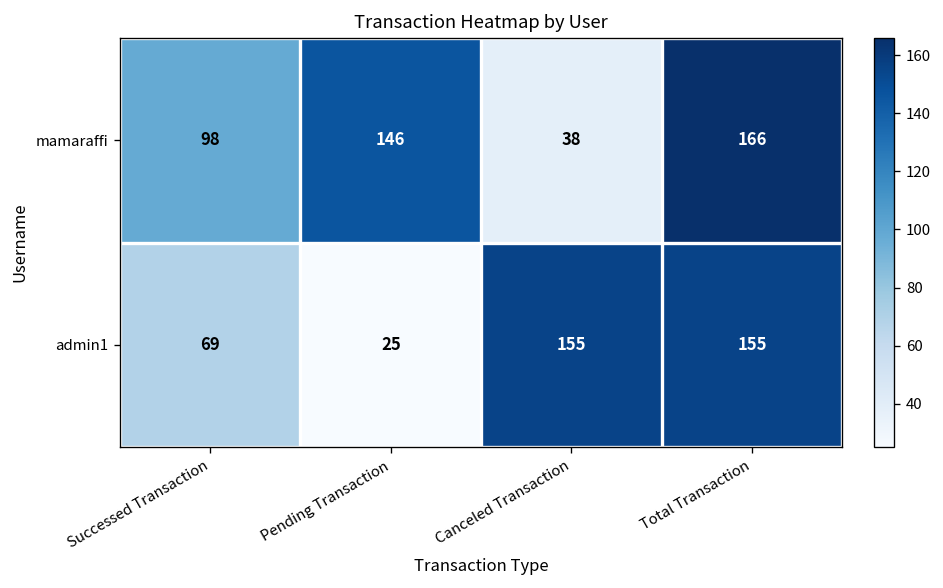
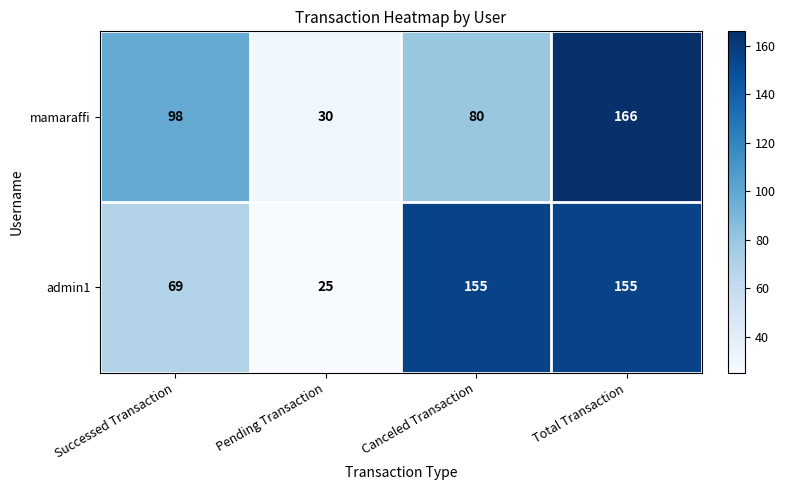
  {
    "mamaraffi": {
      "Successed Transaction": 98,
-     "Pending Transaction": 146,
-     "Canceled Transaction": 38,
+     "Pending Transaction": 30,
+     "Canceled Transaction": 80,
      "Total Transaction": 166
    },
    "admin1": {
      "Successed Transaction": 69,
      "Pending Transaction": 25,
      "Canceled Transaction": 155,
      "Total Transaction": 155
    }
  }
